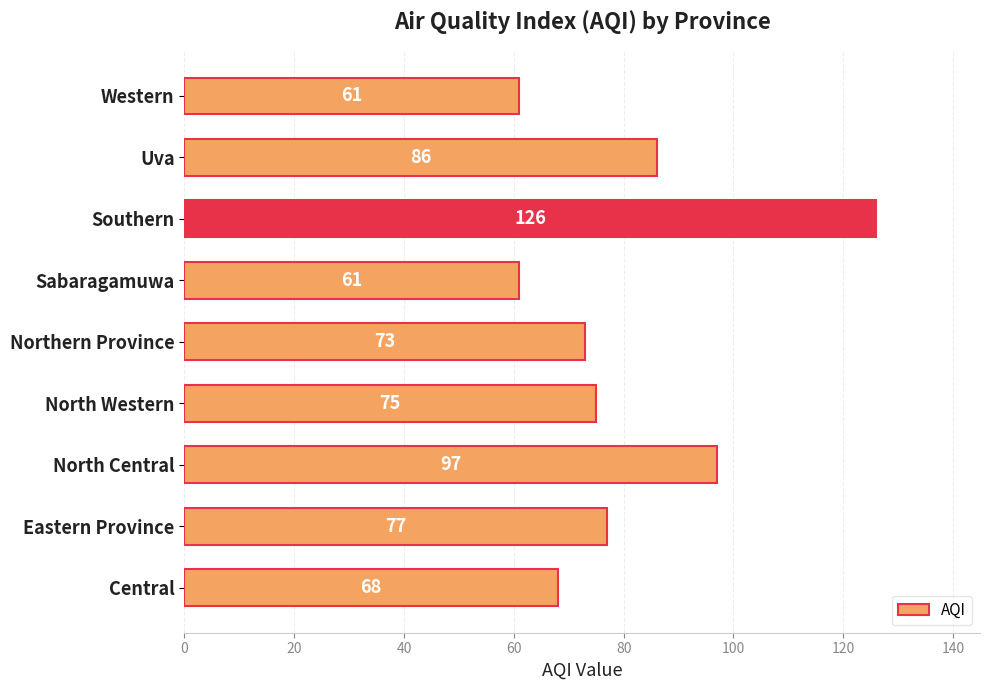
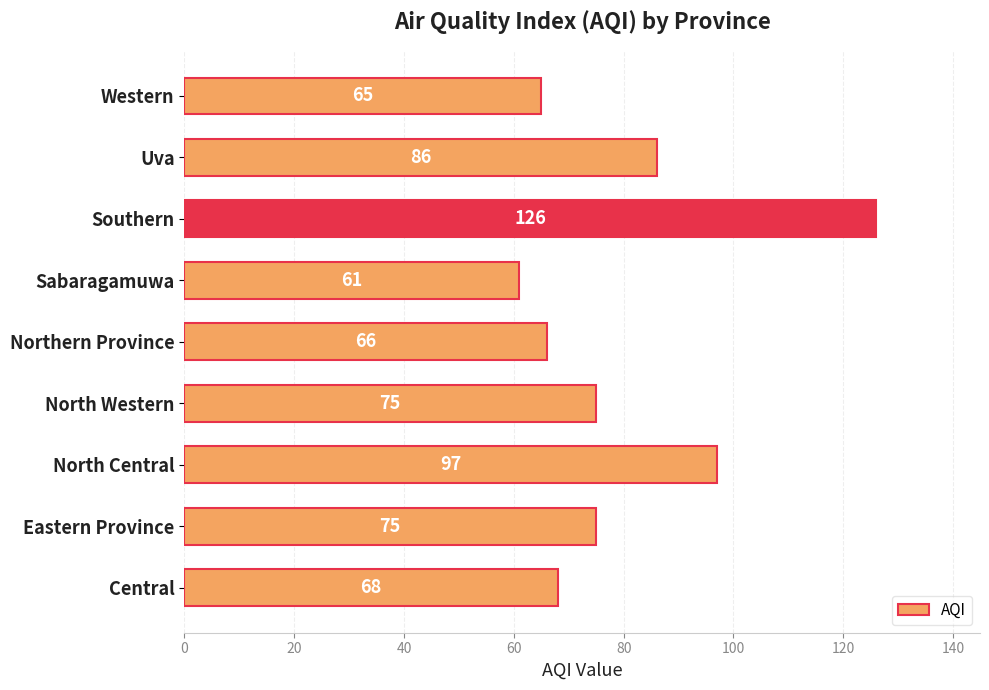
  {
-   "Western": 61,
+   "Western": 65,
    "Uva": 86,
    "Southern": 126,
    "Sabaragamuwa": 61,
-   "Northern Province": 73,
+   "Northern Province": 66,
    "North Western": 75,
    "North Central": 97,
-   "Eastern Province": 77,
+   "Eastern Province": 75,
    "Central": 68
  }
